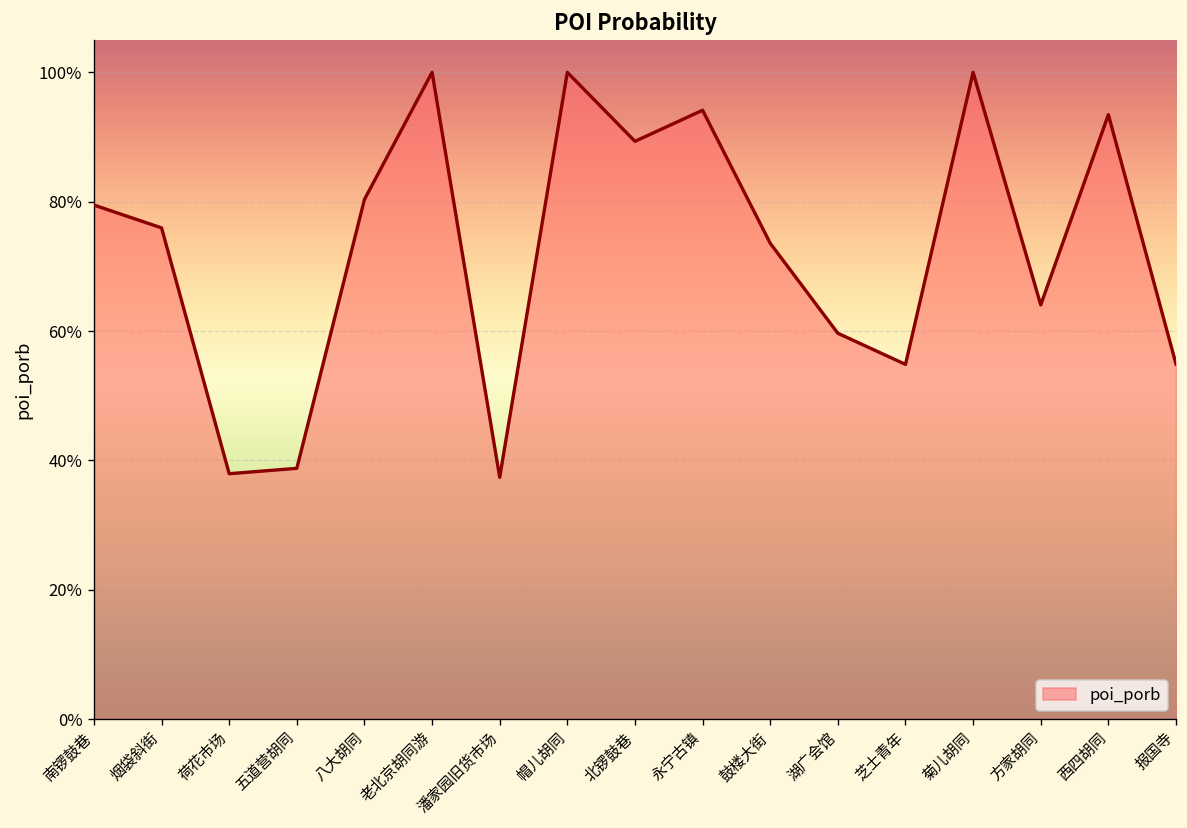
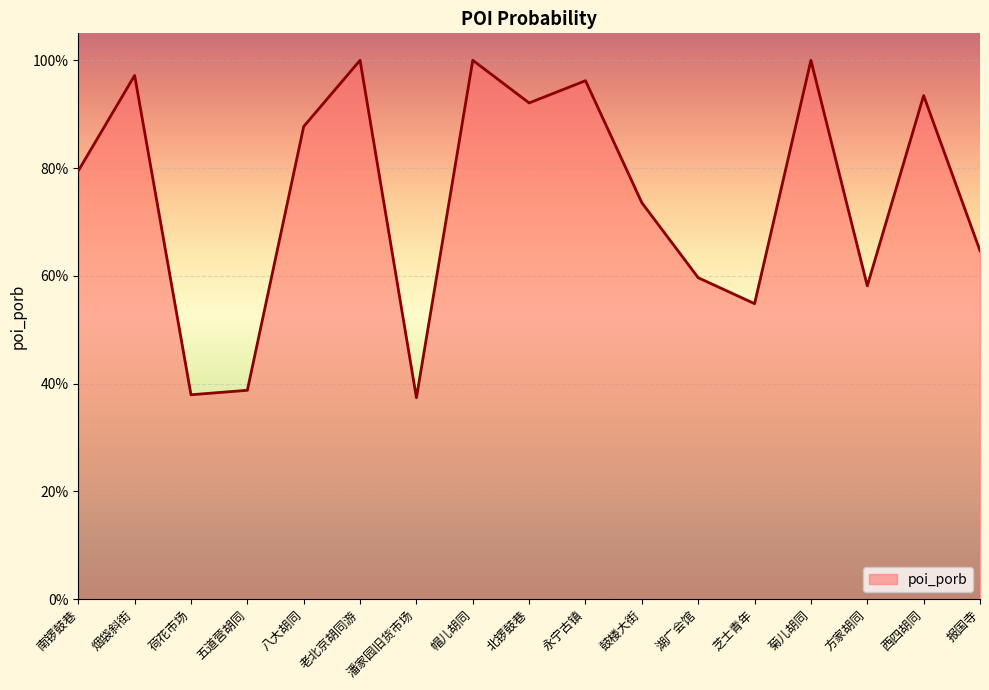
  {
    "南锣鼓巷": "79%",
-   "烟袋斜街": "76%",
+   "烟袋斜街": "97%",
    "荷花市场": "38%",
    "五道营胡同": "39%",
-   "八大胡同": "80%",
+   "八大胡同": "88%",
    "老北京胡同游": "100%",
    "潘家园旧货市场": "37%",
    "帽儿胡同": "100%",
-   "北锣鼓巷": "89%",
-   "永宁古镇": "94%",
+   "北锣鼓巷": "92%",
+   "永宁古镇": "96%",
    "鼓楼大街": "74%",
    "湖广会馆": "60%",
    "芝士青年": "55%",
    "菊儿胡同": "100%",
-   "方家胡同": "64%",
+   "方家胡同": "58%",
    "西四胡同": "93%",
-   "报国寺": "55%"
+   "报国寺": "65%"
  }
